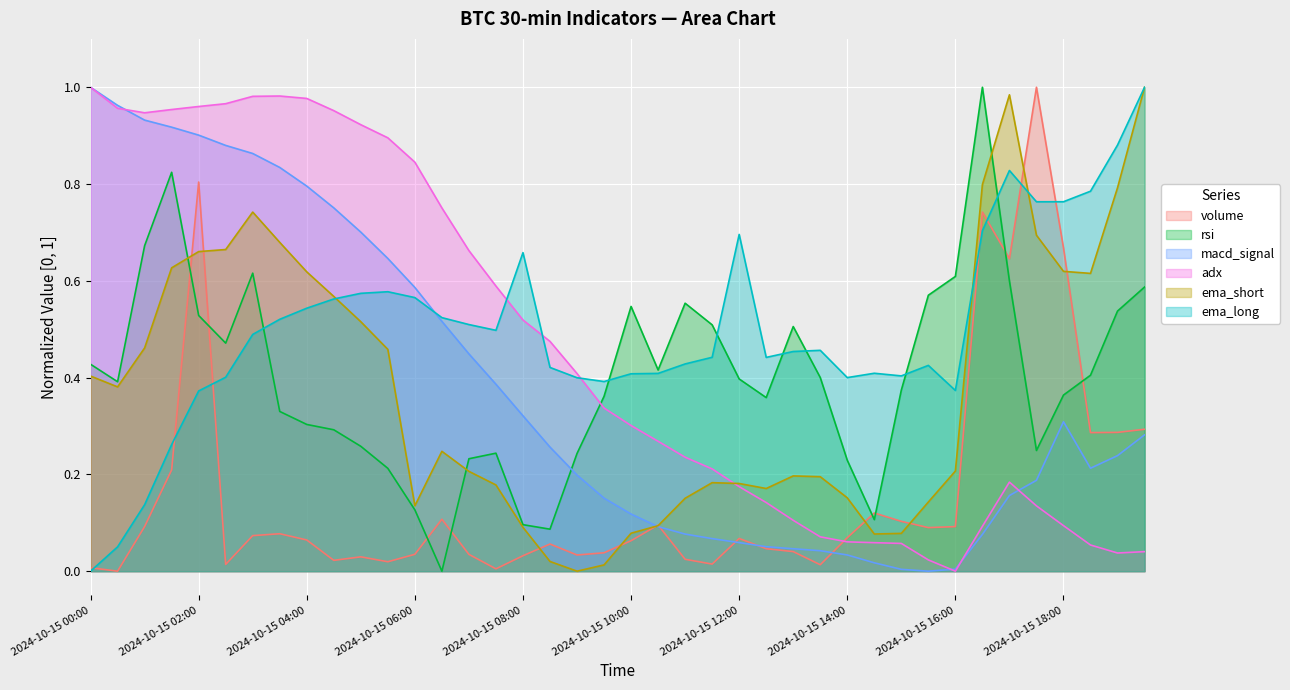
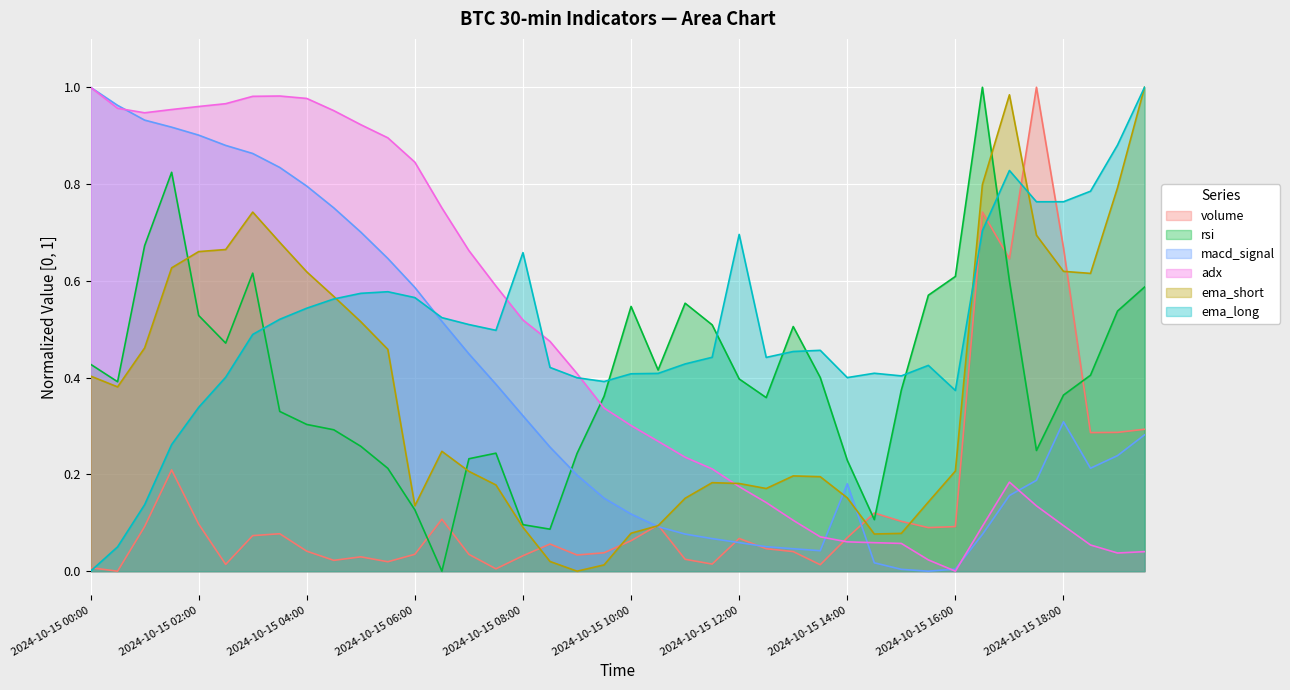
  {
    "volume": {
      "2024-10-15 00:00": 0.01,
-     "2024-10-15 02:00": 0.80,
-     "2024-10-15 04:00": 0.06,
+     "2024-10-15 02:00": 0.10,
+     "2024-10-15 04:00": 0.04,
      "2024-10-15 06:00": 0.03,
      "2024-10-15 08:00": 0.03,
      "2024-10-15 10:00": 0.06,
      "2024-10-15 12:00": 0.07,
      "2024-10-15 14:00": 0.07,
      "2024-10-15 16:00": 0.09,
      "2024-10-15 18:00": 0.67
    },
    "rsi": {
      "2024-10-15 00:00": 0.43,
      "2024-10-15 02:00": 0.53,
      "2024-10-15 04:00": 0.30,
      "2024-10-15 06:00": 0.13,
      "2024-10-15 08:00": 0.10,
      "2024-10-15 10:00": 0.55,
      "2024-10-15 12:00": 0.40,
      "2024-10-15 14:00": 0.23,
      "2024-10-15 16:00": 0.61,
      "2024-10-15 18:00": 0.36
    },
    "macd_signal": {
      "2024-10-15 02:00": 0.90,
      "2024-10-15 04:00": 0.80,
      "2024-10-15 06:00": 0.59,
      "2024-10-15 08:00": 0.32,
      "2024-10-15 10:00": 0.12,
      "2024-10-15 12:00": 0.06,
-     "2024-10-15 14:00": 0.03,
+     "2024-10-15 14:00": 0.18,
      "2024-10-15 18:00": 0.31
    },
    "adx": {
      "2024-10-15 02:00": 0.96,
      "2024-10-15 04:00": 0.98,
      "2024-10-15 06:00": 0.85,
      "2024-10-15 08:00": 0.52,
      "2024-10-15 10:00": 0.30,
      "2024-10-15 12:00": 0.17,
      "2024-10-15 14:00": 0.06,
      "2024-10-15 18:00": 0.09
    },
    "ema_short": {
      "2024-10-15 00:00": 0.40,
      "2024-10-15 02:00": 0.66,
      "2024-10-15 04:00": 0.62,
      "2024-10-15 06:00": 0.14,
      "2024-10-15 08:00": 0.09,
      "2024-10-15 10:00": 0.08,
      "2024-10-15 12:00": 0.18,
      "2024-10-15 14:00": 0.15,
      "2024-10-15 16:00": 0.21,
      "2024-10-15 18:00": 0.62
    },
    "ema_long": {
      "2024-10-15 00:00": 0.00,
-     "2024-10-15 02:00": 0.37,
+     "2024-10-15 02:00": 0.34,
      "2024-10-15 04:00": 0.54,
      "2024-10-15 06:00": 0.57,
      "2024-10-15 08:00": 0.66,
      "2024-10-15 10:00": 0.41,
      "2024-10-15 12:00": 0.70,
      "2024-10-15 14:00": 0.40,
      "2024-10-15 16:00": 0.37,
      "2024-10-15 18:00": 0.76
    }
  }
